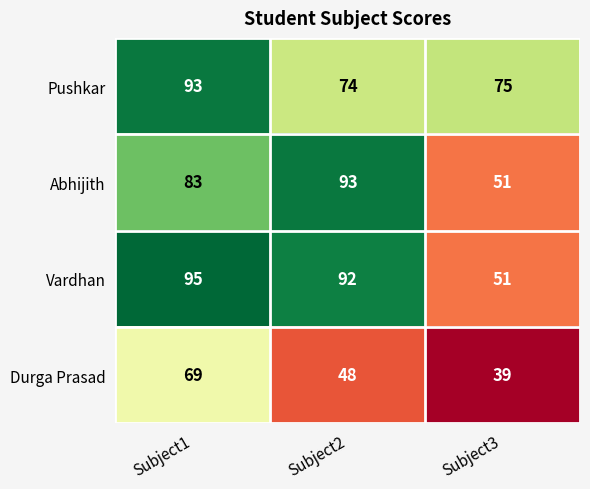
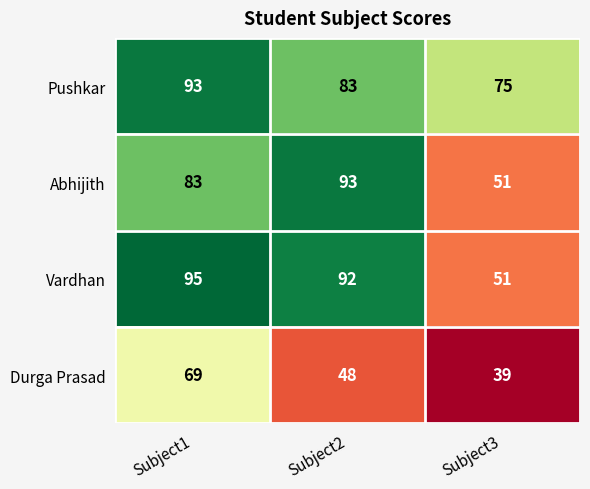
  {
    "Pushkar": {
      "Subject1": 93,
-     "Subject2": 74,
+     "Subject2": 83,
      "Subject3": 75
    },
    "Abhijith": {
      "Subject1": 83,
      "Subject2": 93,
      "Subject3": 51
    },
    "Vardhan": {
      "Subject1": 95,
      "Subject2": 92,
      "Subject3": 51
    },
    "Durga Prasad": {
      "Subject1": 69,
      "Subject2": 48,
      "Subject3": 39
    }
  }
